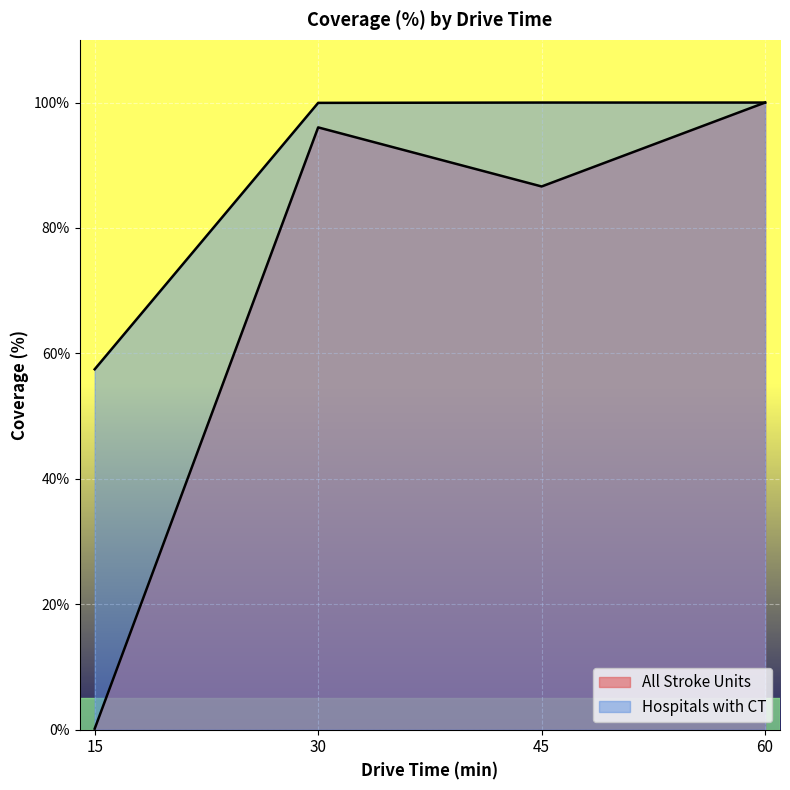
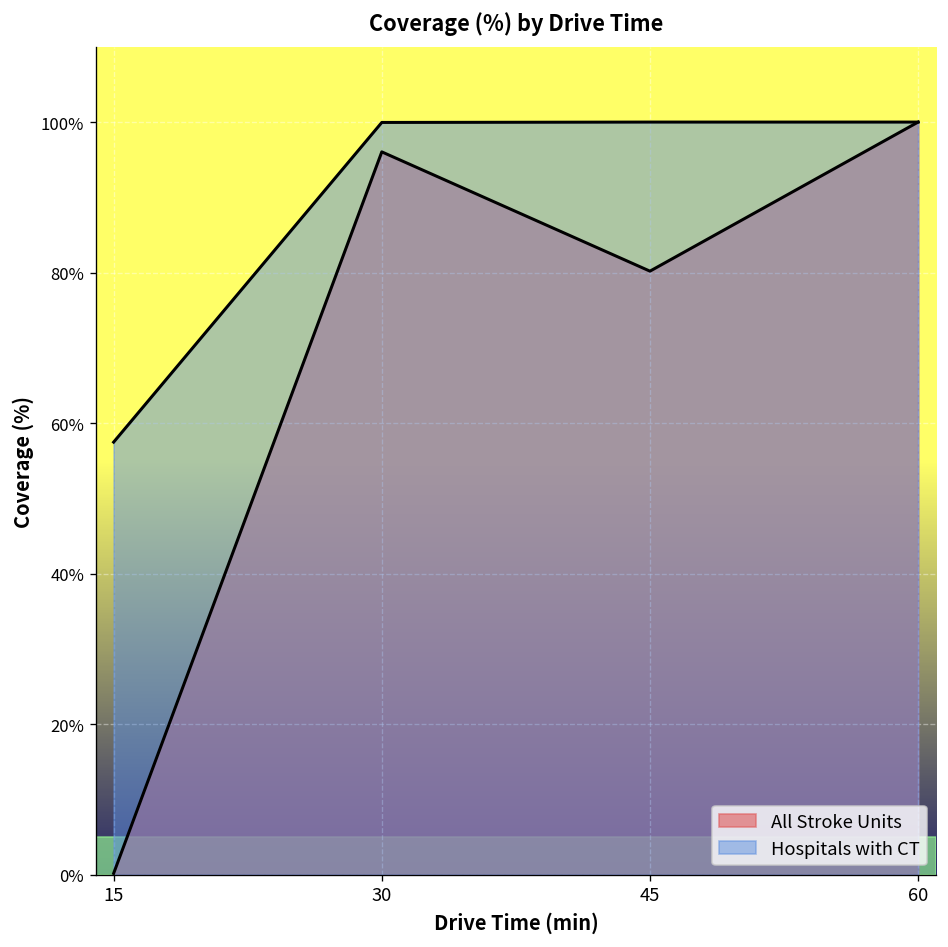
  {
    "All Stroke Units": {
      "30": "96%",
-     "45": "87%"
+     "45": "80%"
    },
    "Hospitals with CT": {
      "15": "57%",
      "30": "100%",
      "45": "100%"
    }
  }
